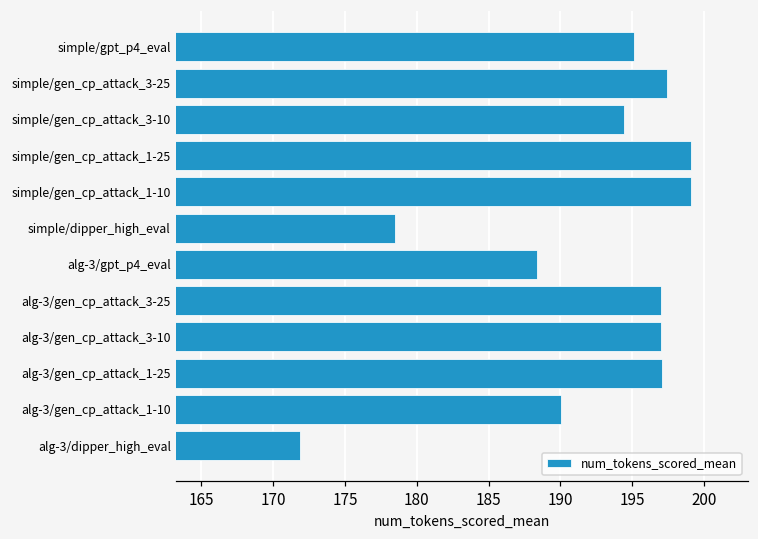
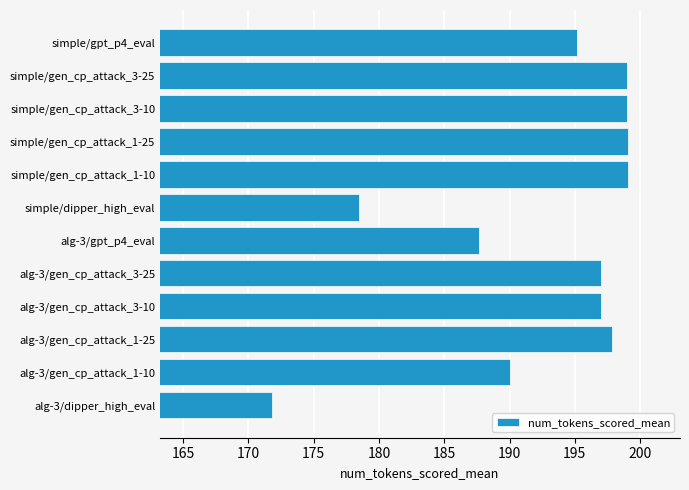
  {
    "simple/gpt_p4_eval": 195.1,
-   "simple/gen_cp_attack_3-25": 197.4,
-   "simple/gen_cp_attack_3-10": 194.4,
+   "simple/gen_cp_attack_3-25": 199.0,
+   "simple/gen_cp_attack_3-10": 199.0,
    "simple/gen_cp_attack_1-25": 199.1,
    "simple/gen_cp_attack_1-10": 199.1,
    "simple/dipper_high_eval": 178.5,
-   "alg-3/gpt_p4_eval": 188.4,
+   "alg-3/gpt_p4_eval": 187.7,
    "alg-3/gen_cp_attack_3-25": 197.0,
    "alg-3/gen_cp_attack_3-10": 197.0,
-   "alg-3/gen_cp_attack_1-25": 197.1,
+   "alg-3/gen_cp_attack_1-25": 197.9,
    "alg-3/gen_cp_attack_1-10": 190.0,
    "alg-3/dipper_high_eval": 171.8
  }
